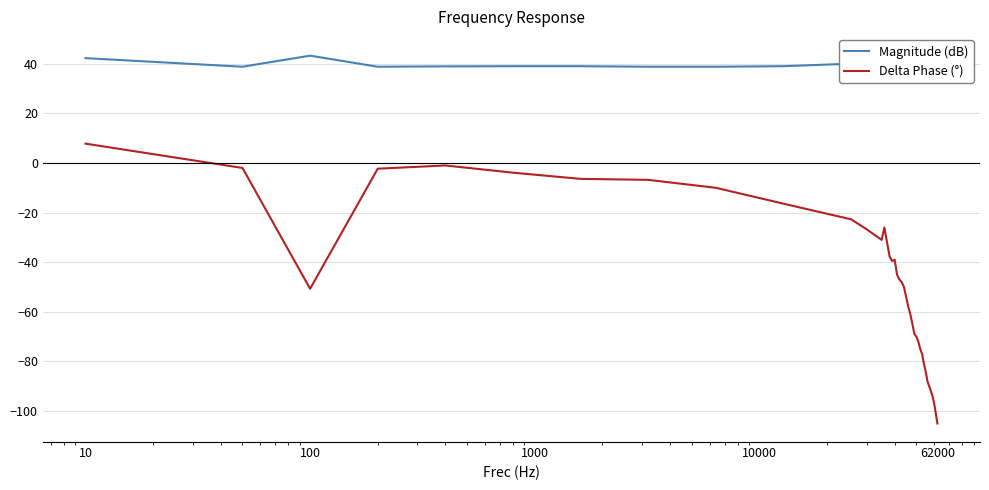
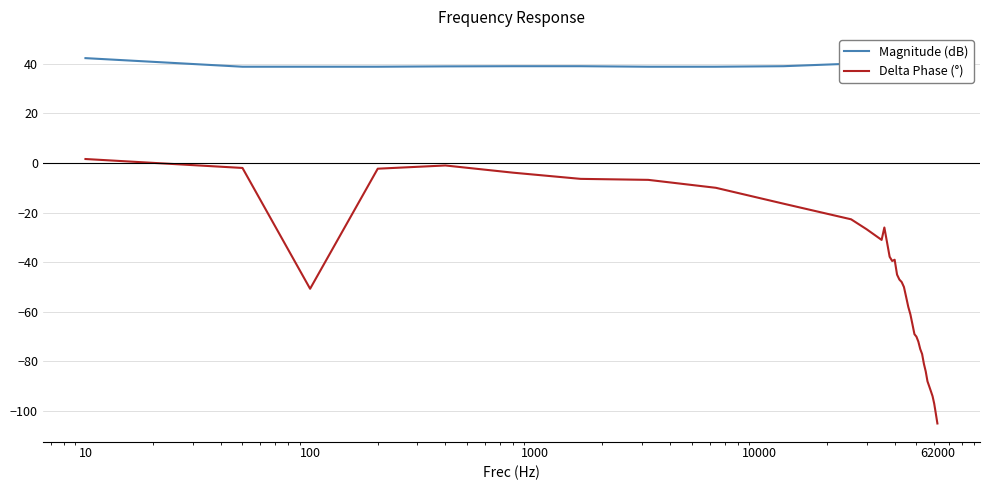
  {
    "Magnitude (dB)": {
      "10": 42,
-     "100": 43
+     "100": 39
    },
    "Delta Phase (°)": {
-     "10": 8,
+     "10": 2,
      "100": -51,
      "62000": -105
    }
  }
